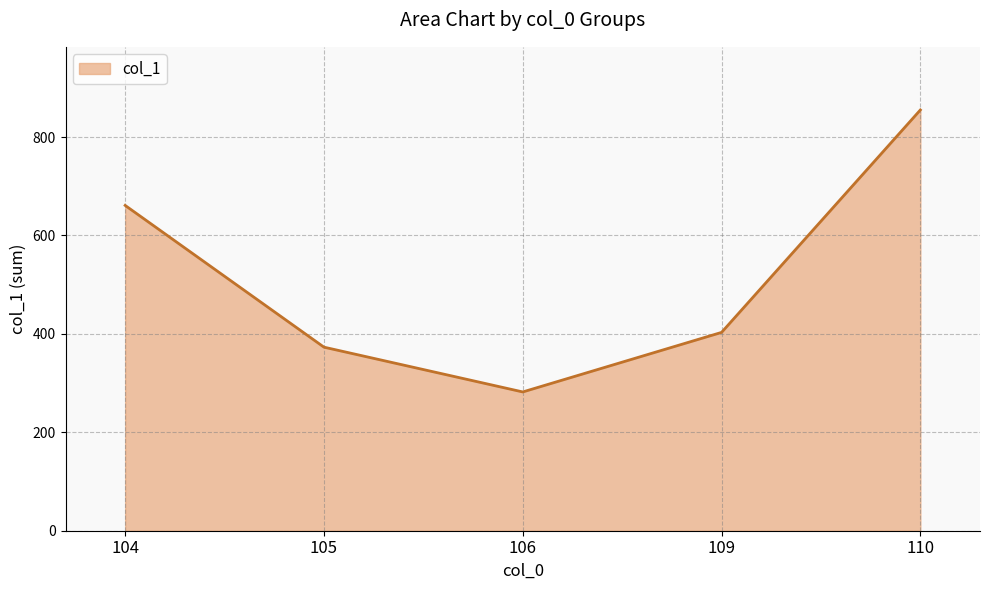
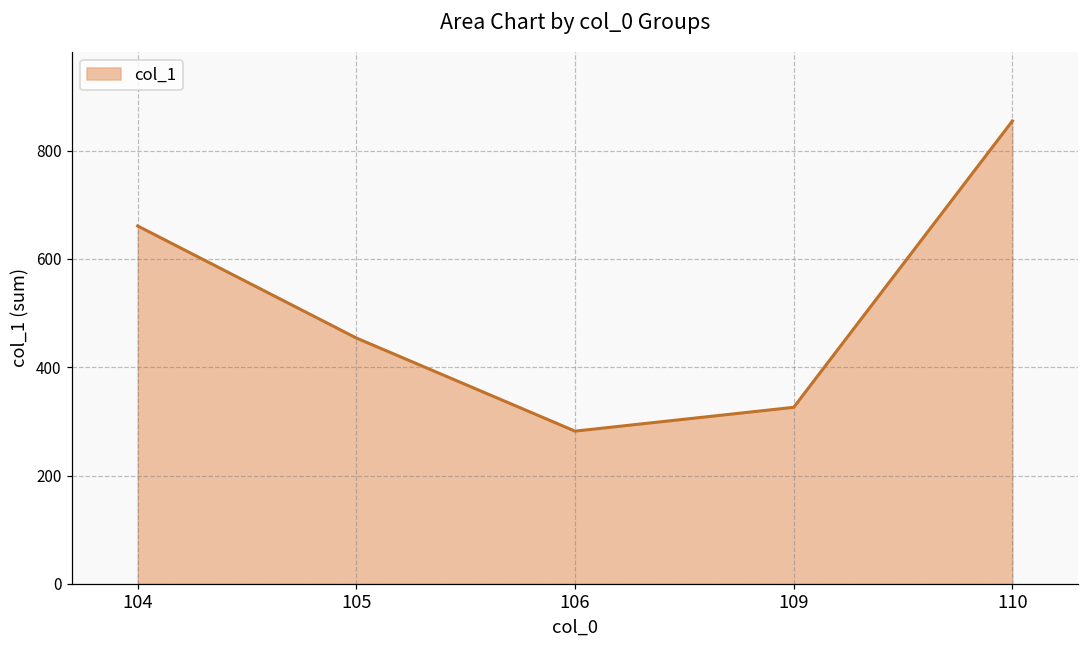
  {
    "104": 660,
-   "105": 370,
+   "105": 450,
    "106": 280,
-   "109": 400,
+   "109": 330,
    "110": 860
  }
